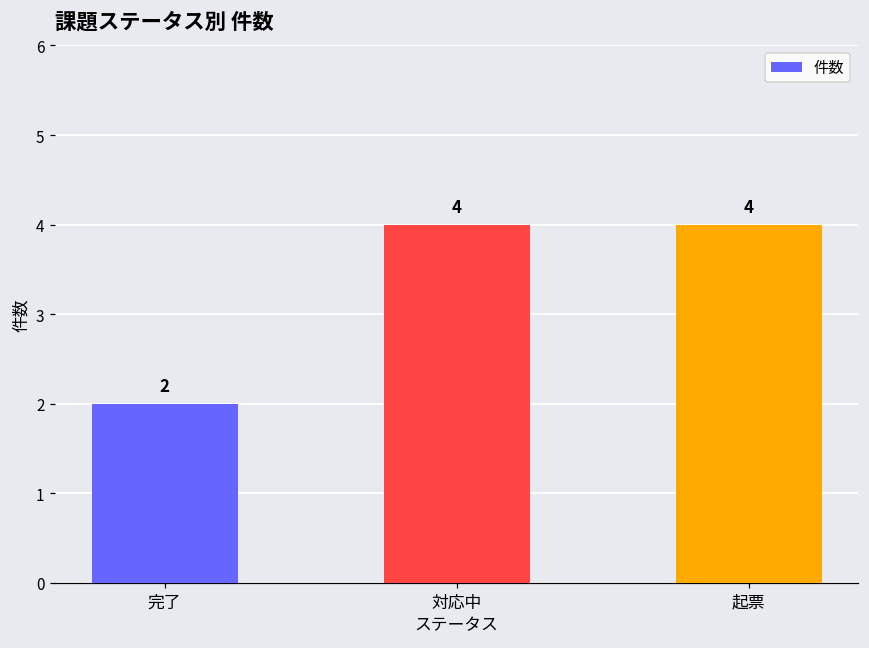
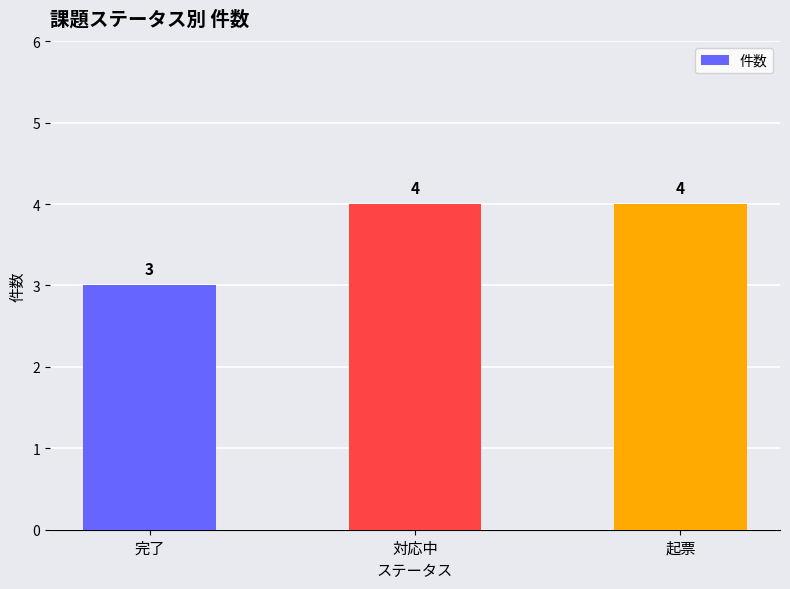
  {
-   "完了": 2,
+   "完了": 3,
    "対応中": 4,
    "起票": 4
  }
